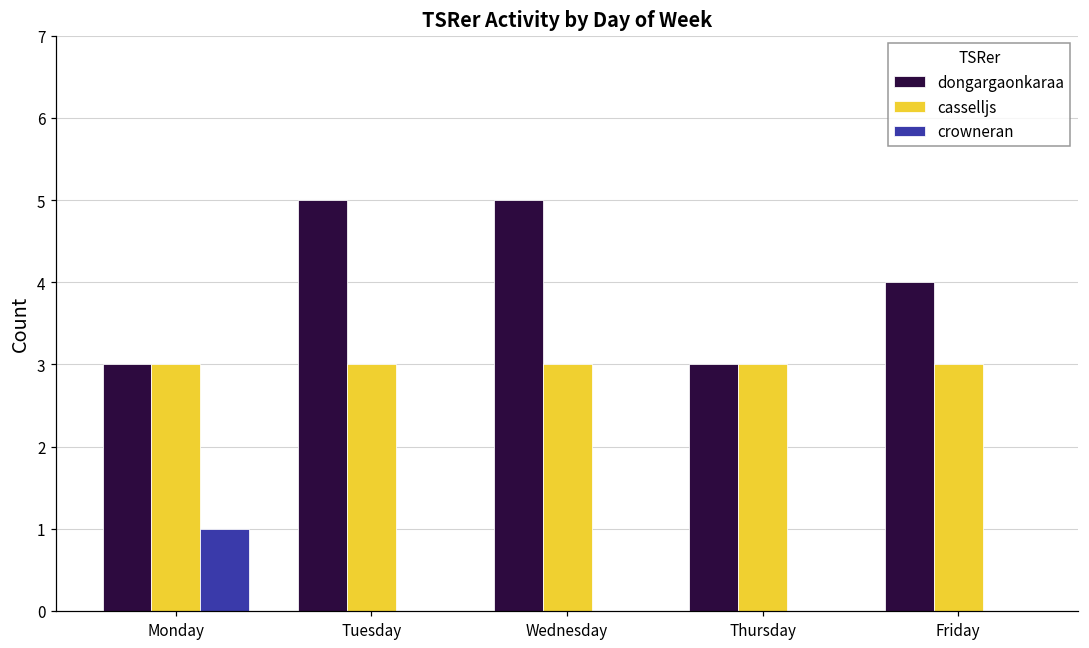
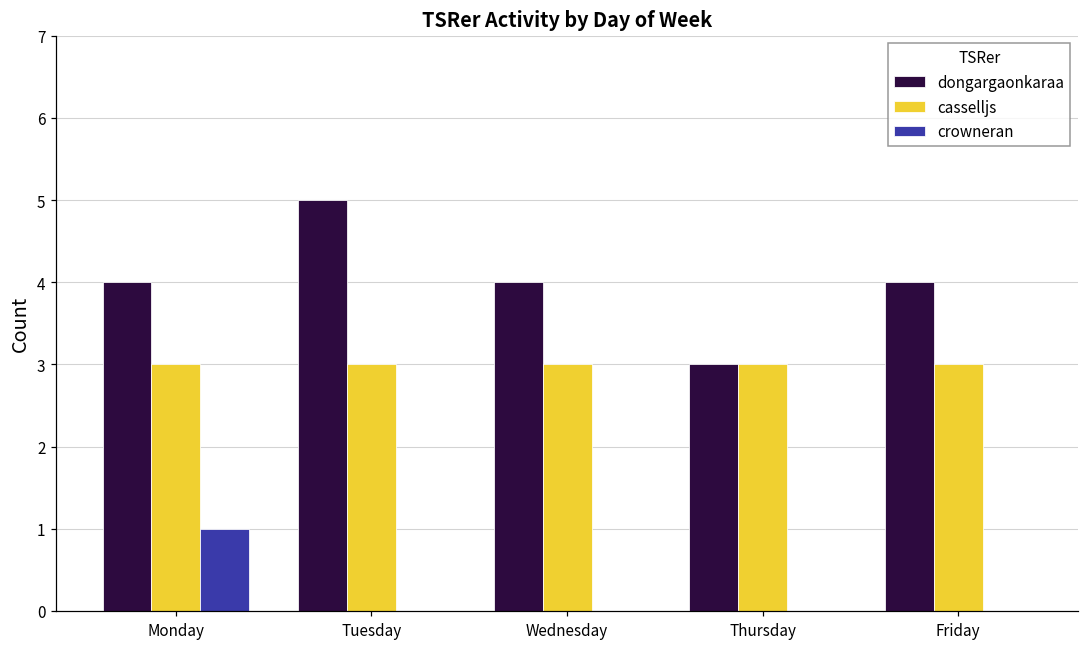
  {
    "dongargaonkaraa": {
-     "Monday": 3,
+     "Monday": 4,
      "Tuesday": 5,
-     "Wednesday": 5,
+     "Wednesday": 4,
      "Thursday": 3,
      "Friday": 4
    },
    "casselljs": {
      "Monday": 3,
      "Tuesday": 3,
      "Wednesday": 3,
      "Thursday": 3,
      "Friday": 3
    },
    "crowneran": {
      "Monday": 1,
      "Tuesday": 0,
      "Wednesday": 0,
      "Thursday": 0,
      "Friday": 0
    }
  }
